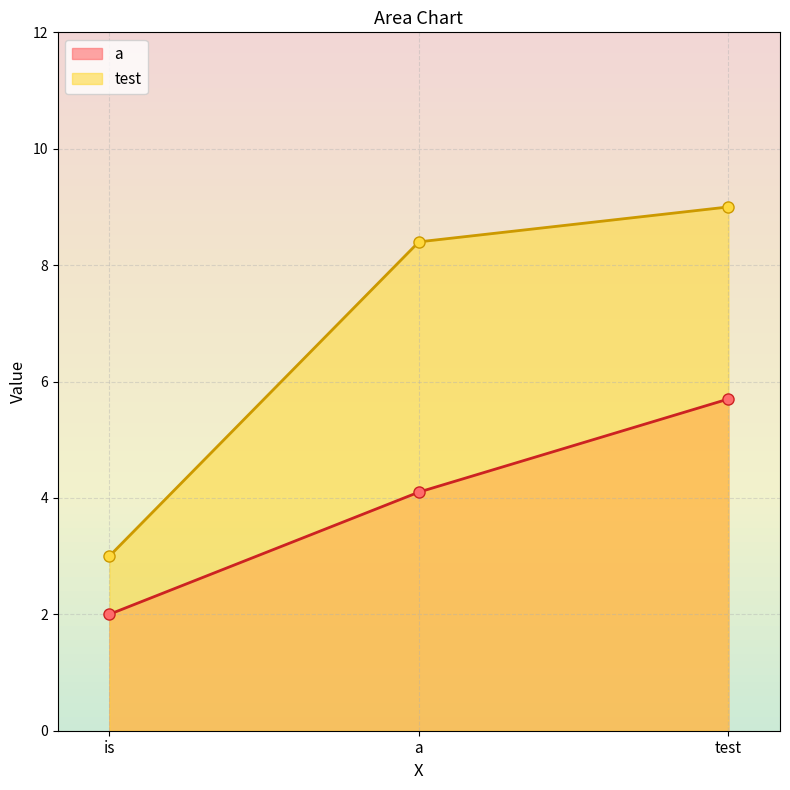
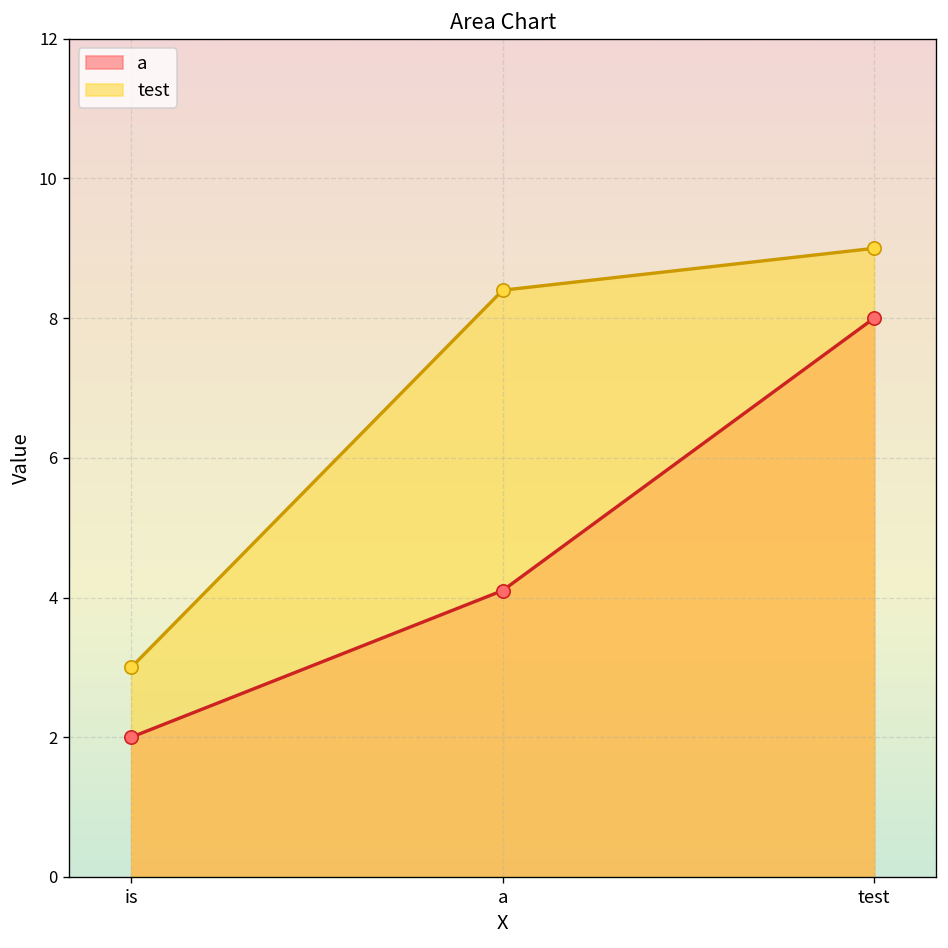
  {
    "a": {
      "is": 2.0,
      "a": 4.1,
-     "test": 5.7
+     "test": 8.0
    },
    "test": {
      "is": 3.0,
      "a": 8.4,
      "test": 9.0
    }
  }
